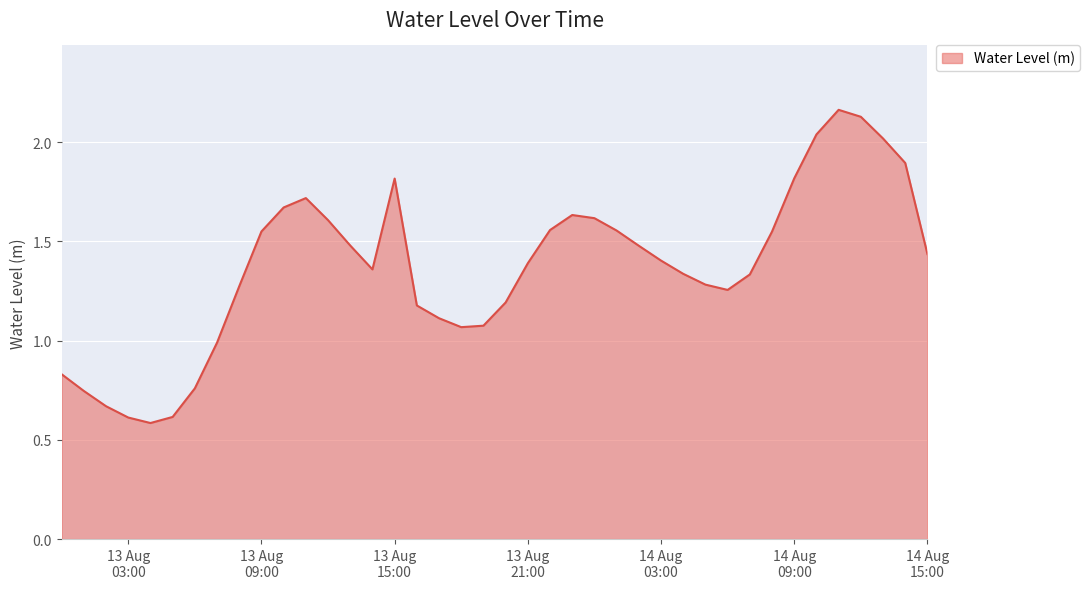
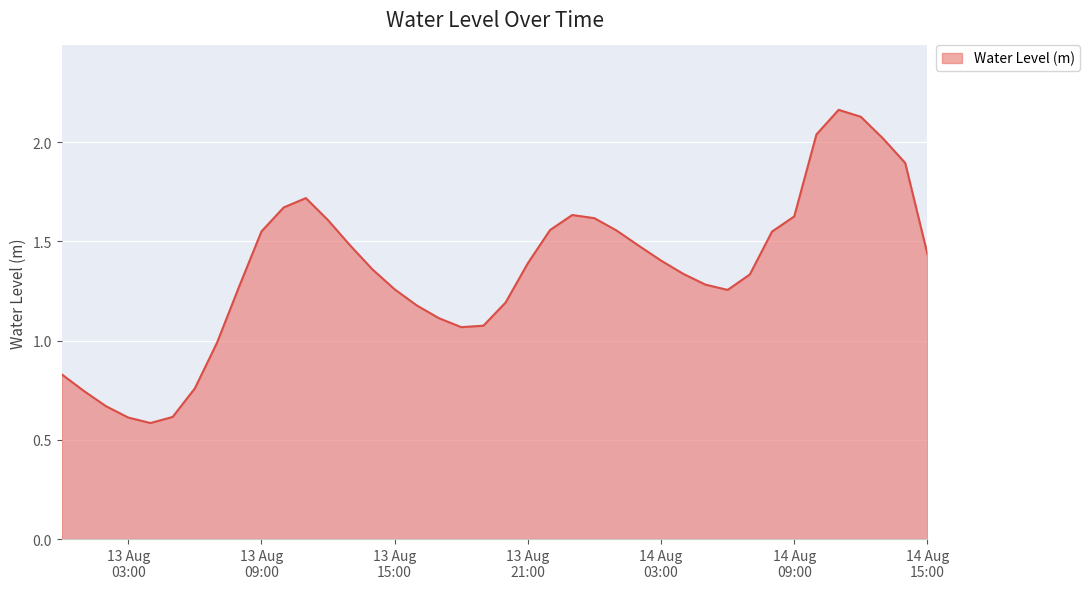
  {
    "13 Aug 03:00": 0.61,
    "13 Aug 09:00": 1.55,
-   "13 Aug 15:00": 1.82,
+   "13 Aug 15:00": 1.26,
    "13 Aug 21:00": 1.39,
    "14 Aug 03:00": 1.40,
-   "14 Aug 09:00": 1.82,
+   "14 Aug 09:00": 1.63,
    "14 Aug 15:00": 1.44
  }
